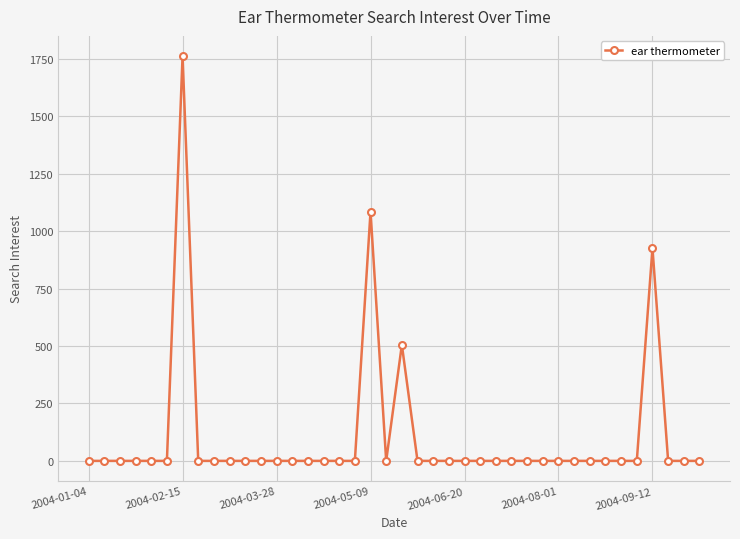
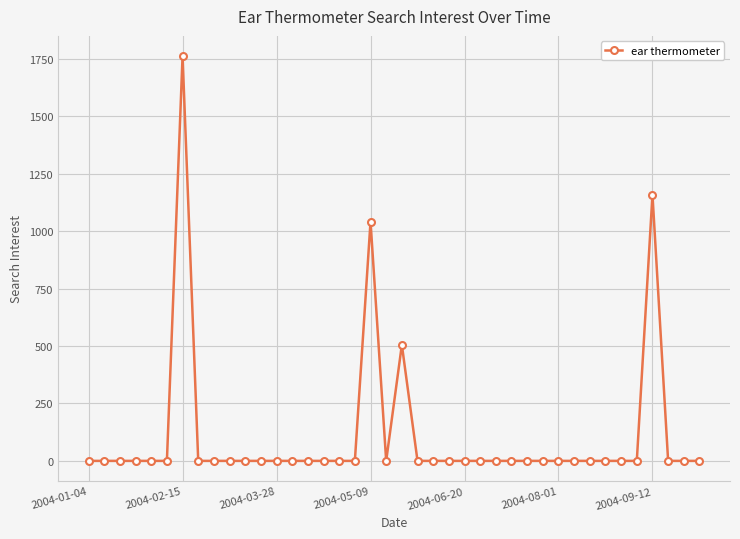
  {
    "2004-01-04": 0,
    "2004-02-15": 1760,
    "2004-03-28": 0,
-   "2004-05-09": 1090,
+   "2004-05-09": 1040,
    "2004-06-20": 0,
    "2004-08-01": 0,
-   "2004-09-12": 930
+   "2004-09-12": 1160
  }
